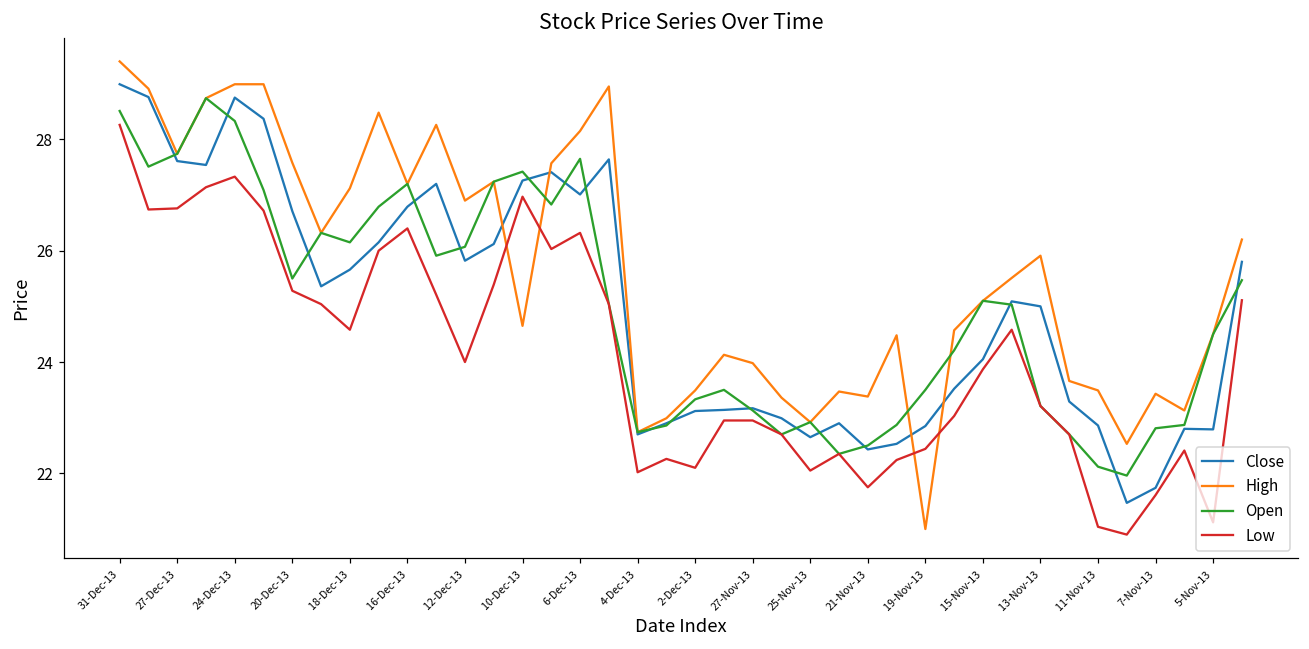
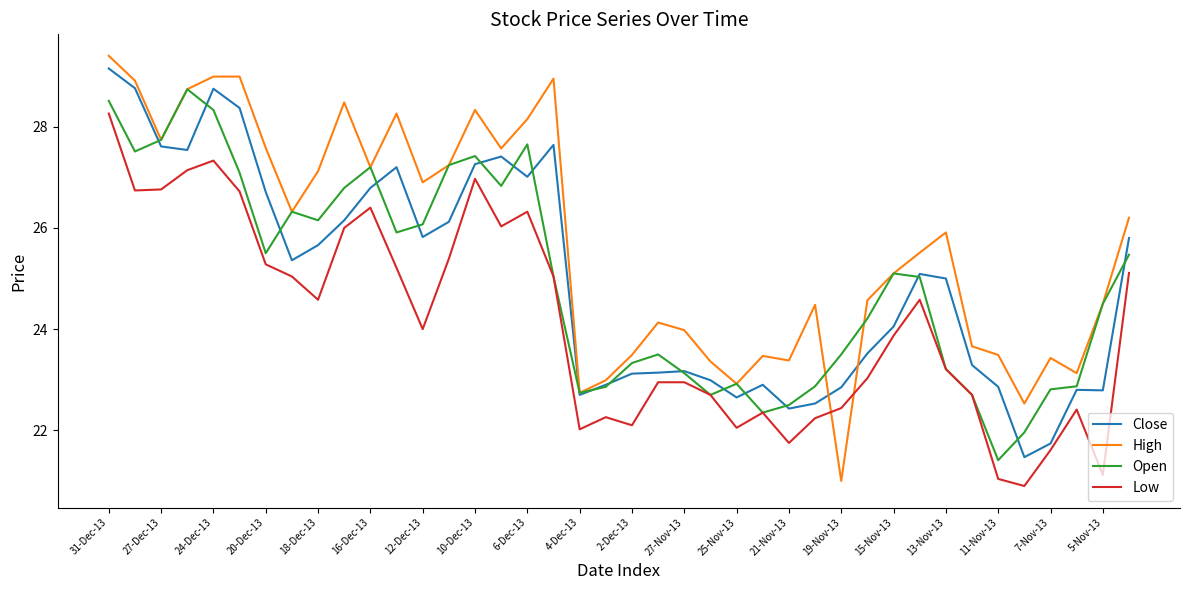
  {
    "Close": {
-     "31-Dec-13": 29.0,
+     "31-Dec-13": 29.2,
      "27-Dec-13": 27.6,
      "24-Dec-13": 28.8,
      "20-Dec-13": 26.7,
      "18-Dec-13": 25.7,
      "16-Dec-13": 26.8,
      "12-Dec-13": 25.8,
      "10-Dec-13": 27.3,
      "6-Dec-13": 27.0,
      "2-Dec-13": 23.1,
      "25-Nov-13": 22.7,
      "21-Nov-13": 22.4,
      "19-Nov-13": 22.9,
      "15-Nov-13": 24.1,
      "13-Nov-13": 25.0,
      "11-Nov-13": 22.9,
      "7-Nov-13": 21.7,
      "5-Nov-13": 22.8
    },
    "High": {
      "31-Dec-13": 29.4,
      "24-Dec-13": 29.0,
      "20-Dec-13": 27.6,
      "18-Dec-13": 27.1,
      "12-Dec-13": 26.9,
-     "10-Dec-13": 24.7,
+     "10-Dec-13": 28.3,
      "6-Dec-13": 28.2,
      "2-Dec-13": 23.5,
      "27-Nov-13": 24.0,
      "21-Nov-13": 23.4,
      "19-Nov-13": 21.0,
      "13-Nov-13": 25.9,
      "11-Nov-13": 23.5,
      "7-Nov-13": 23.4
    },
    "Open": {
      "31-Dec-13": 28.5,
      "24-Dec-13": 28.3,
      "20-Dec-13": 25.5,
      "18-Dec-13": 26.2,
      "12-Dec-13": 26.1,
      "10-Dec-13": 27.4,
      "6-Dec-13": 27.7,
      "2-Dec-13": 23.3,
      "21-Nov-13": 22.5,
      "19-Nov-13": 23.5,
-     "11-Nov-13": 22.1,
+     "11-Nov-13": 21.4,
      "7-Nov-13": 22.8
    },
    "Low": {
      "31-Dec-13": 28.3,
      "27-Dec-13": 26.8,
      "24-Dec-13": 27.3,
      "20-Dec-13": 25.3,
      "18-Dec-13": 24.6,
      "16-Dec-13": 26.4,
      "12-Dec-13": 24.0,
      "10-Dec-13": 27.0,
      "6-Dec-13": 26.3,
      "4-Dec-13": 22.0,
      "2-Dec-13": 22.1,
      "27-Nov-13": 23.0,
      "25-Nov-13": 22.1,
      "21-Nov-13": 21.8,
      "19-Nov-13": 22.4,
      "15-Nov-13": 23.9,
      "11-Nov-13": 21.0,
      "7-Nov-13": 21.6
    }
  }
